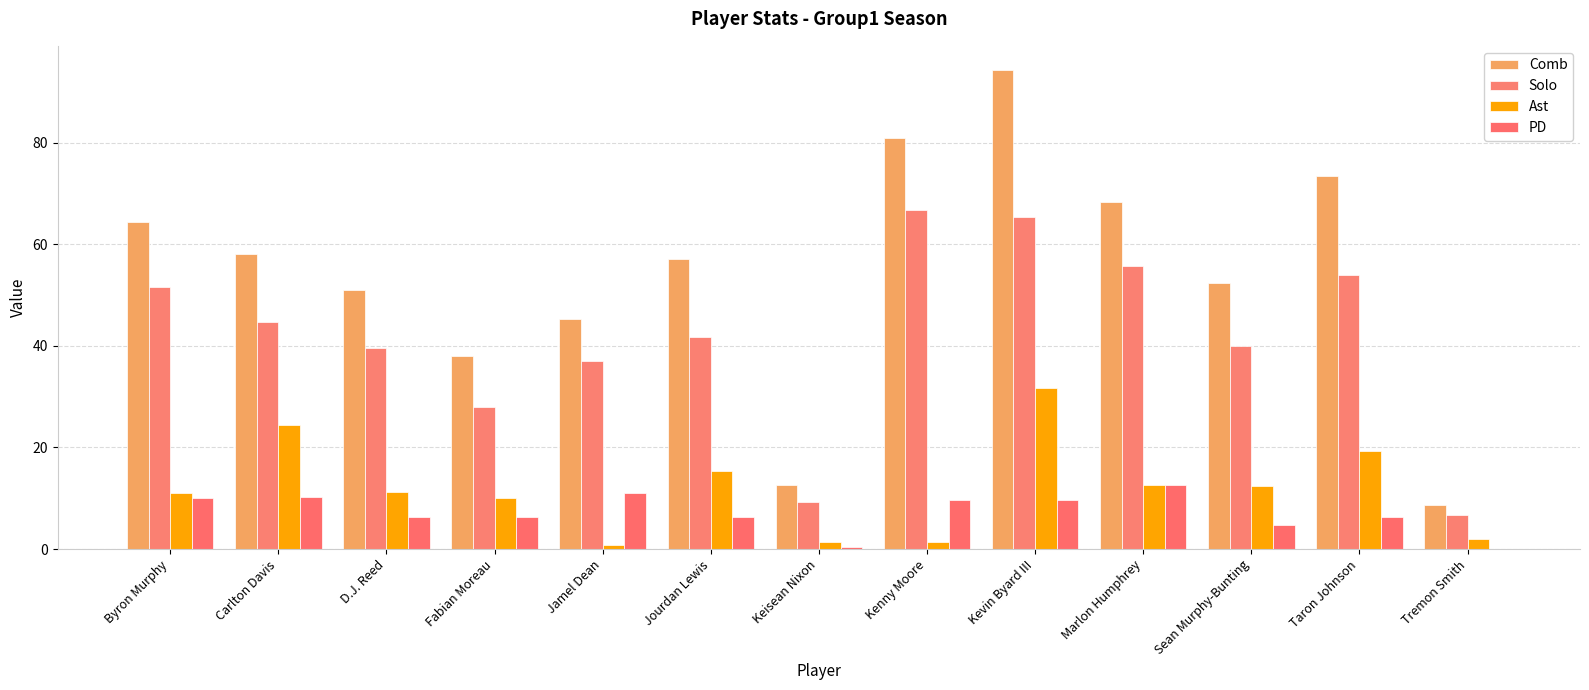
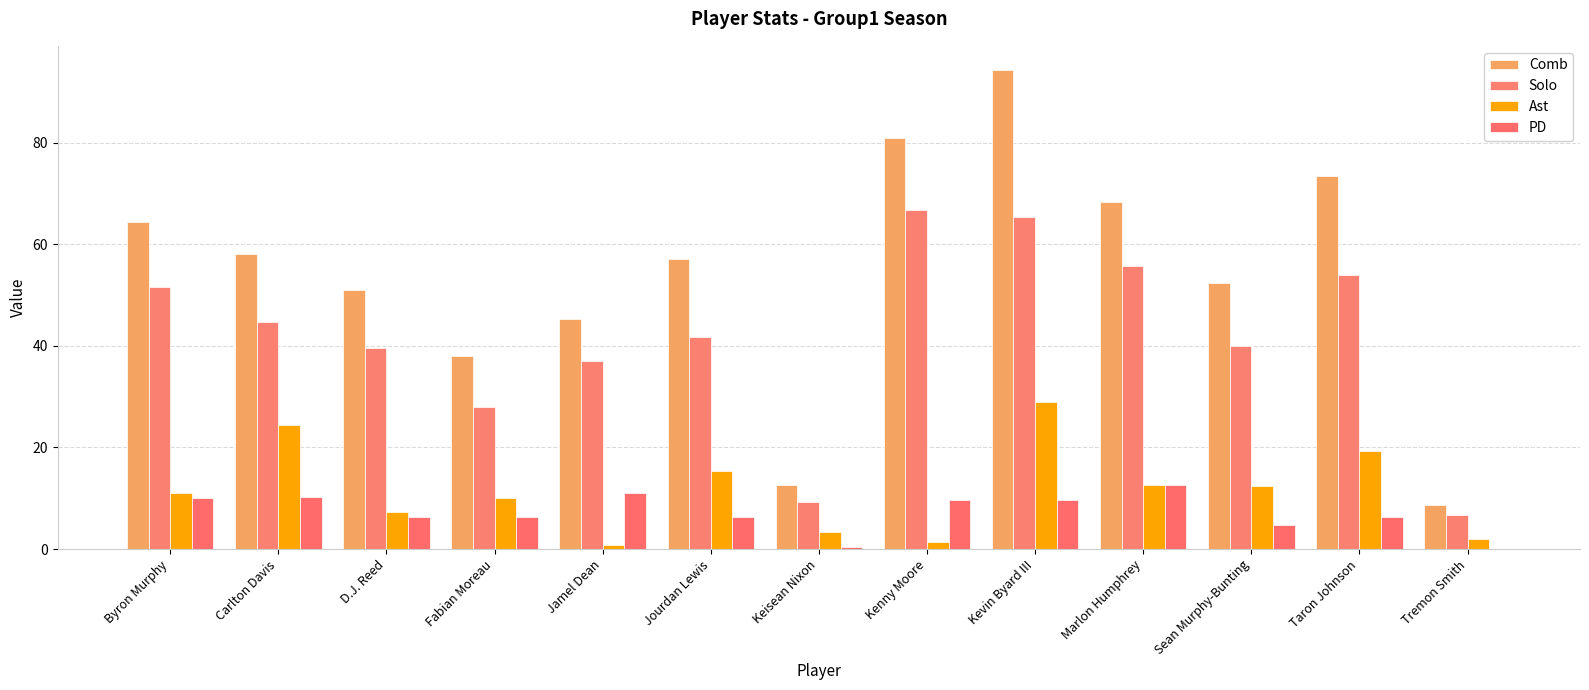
  {
    "Ast": {
      "Byron Murphy": 11,
      "Carlton Davis": 25,
-     "D.J. Reed": 11,
+     "D.J. Reed": 7,
      "Fabian Moreau": 10,
      "Jamel Dean": 1,
      "Jourdan Lewis": 15,
-     "Keisean Nixon": 1,
+     "Keisean Nixon": 3,
      "Kenny Moore": 1,
-     "Kevin Byard III": 32,
+     "Kevin Byard III": 29,
      "Marlon Humphrey": 13,
      "Sean Murphy-Bunting": 12,
      "Taron Johnson": 19,
      "Tremon Smith": 2
    }
  }
